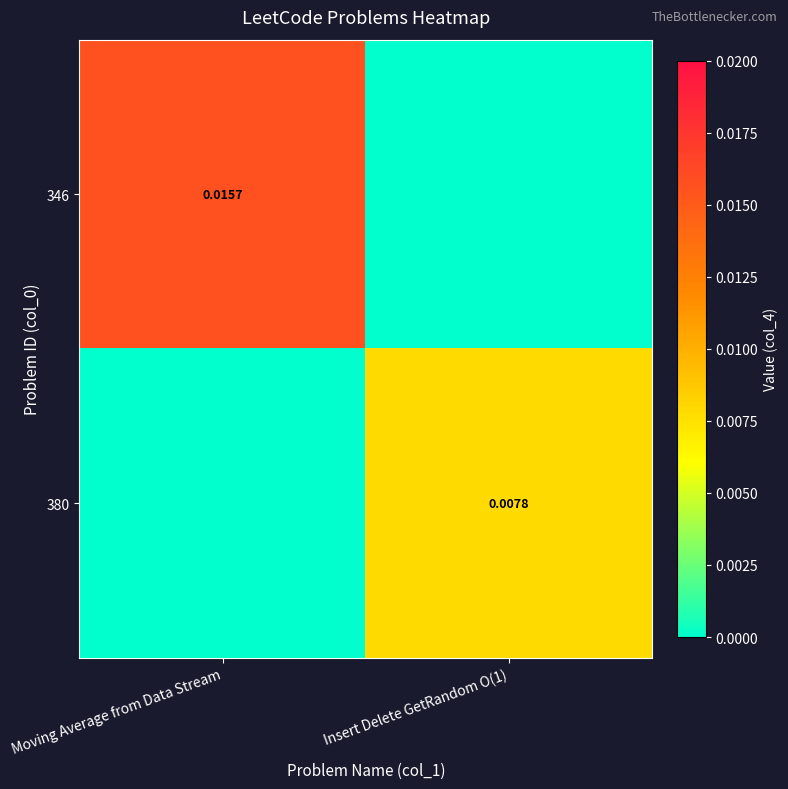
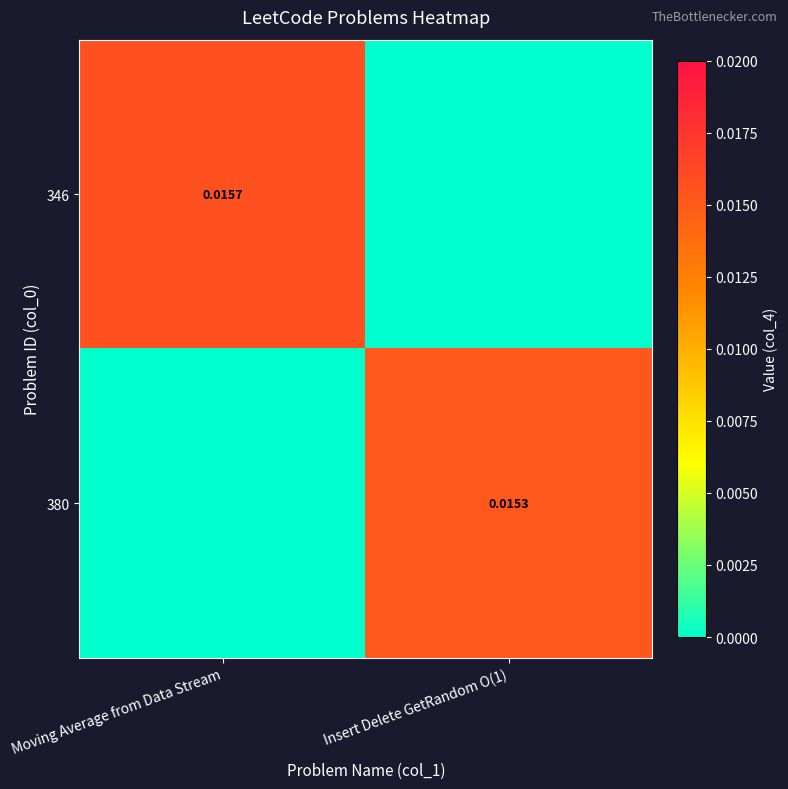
  {
    "346": {
      "Moving Average from Data Stream": 0.0157
    },
    "380": {
-     "Insert Delete GetRandom O(1)": 0.0078
+     "Insert Delete GetRandom O(1)": 0.0153
    }
  }
